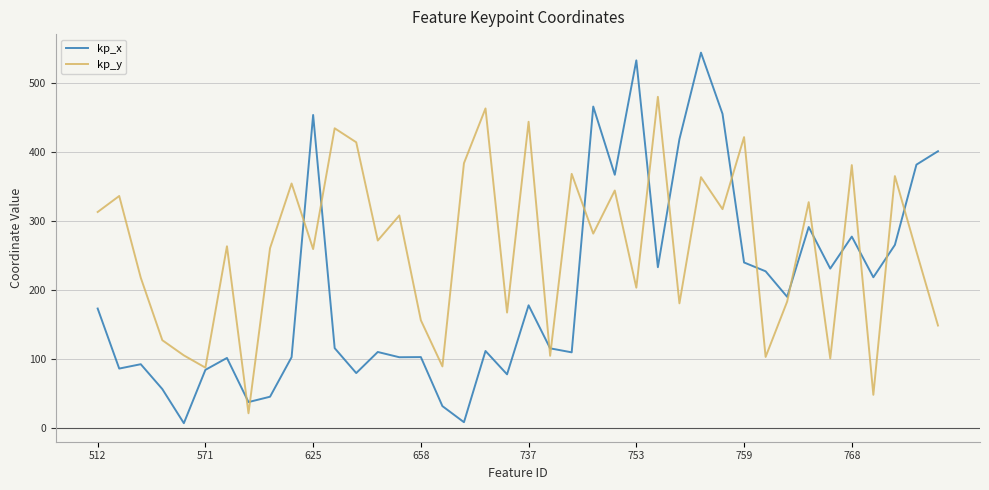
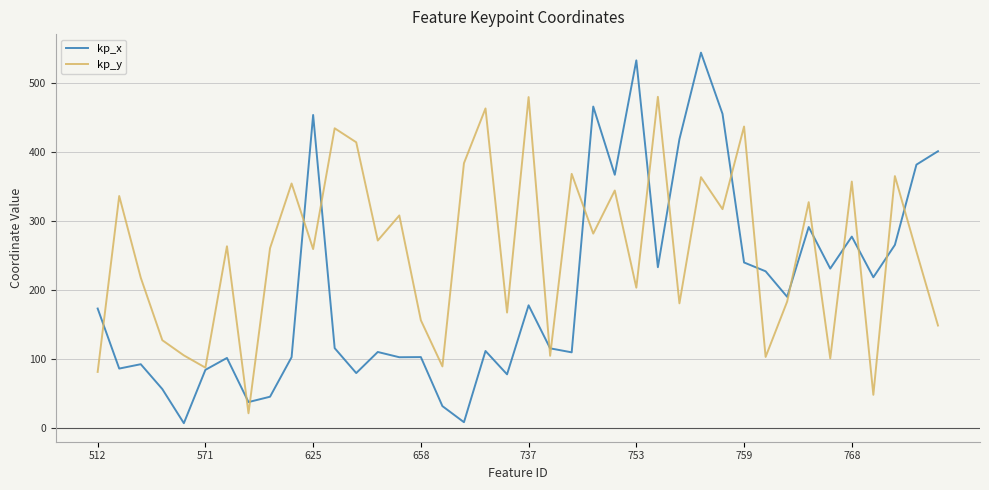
  {
    "kp_x": {
      "512": 170,
      "625": 450,
      "658": 100,
      "737": 180,
      "753": 530,
      "759": 240,
      "768": 280
    },
    "kp_y": {
-     "512": 310,
+     "512": 80,
      "625": 260,
      "658": 160,
-     "737": 440,
+     "737": 480,
      "753": 200,
-     "759": 420,
-     "768": 380
+     "759": 440,
+     "768": 360
    }
  }
